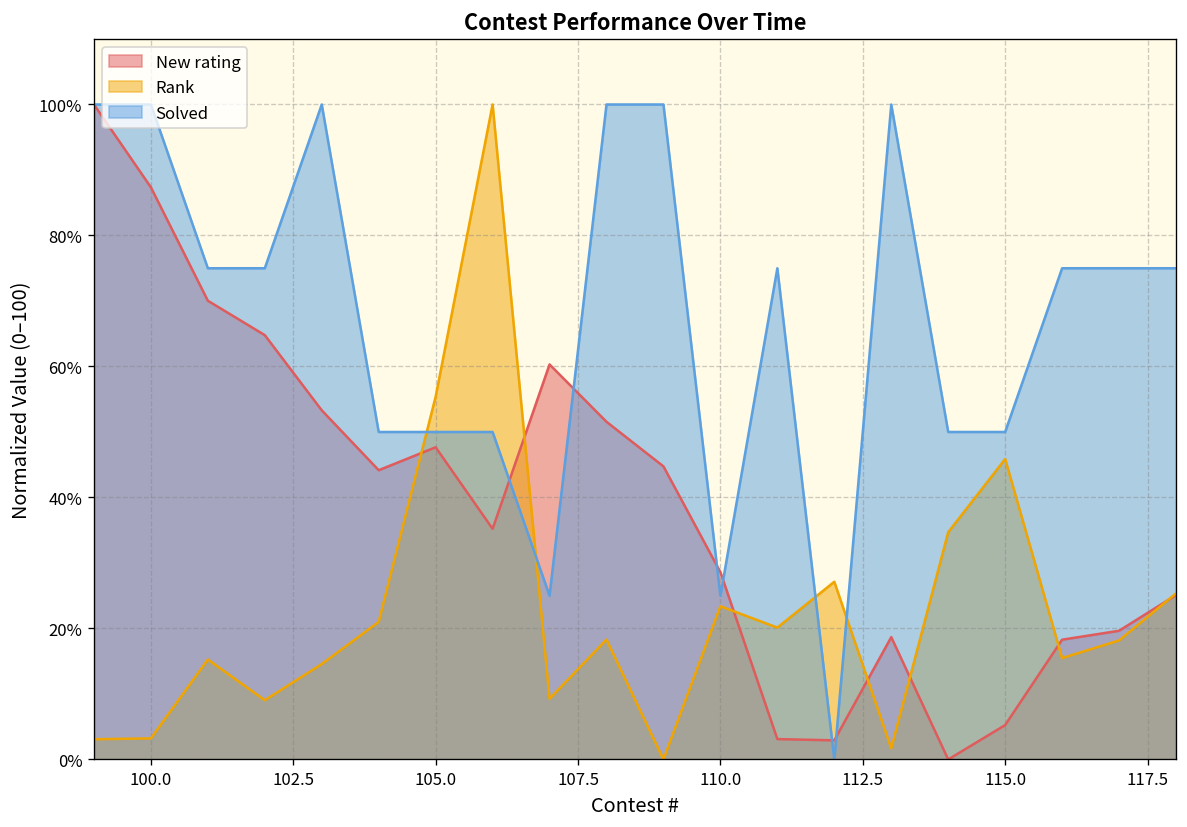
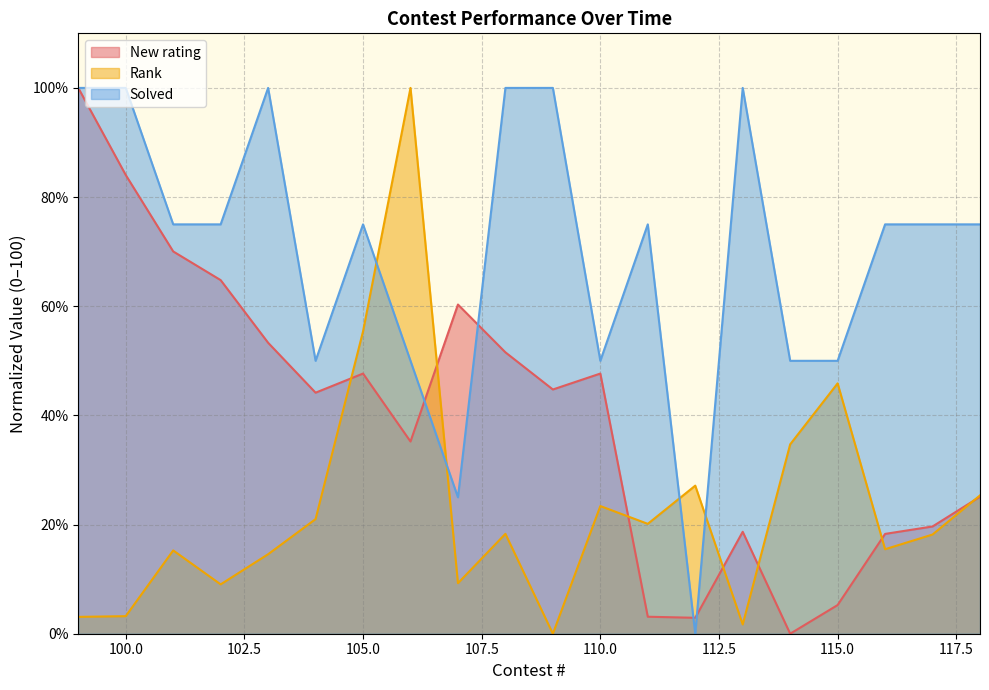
  {
    "New rating": {
-     "100.0": "87%",
+     "100.0": "84%",
      "105.0": "48%",
-     "110.0": "29%",
+     "110.0": "48%",
      "115.0": "5%"
    },
    "Rank": {
      "100.0": "3%",
      "105.0": "55%",
      "110.0": "23%",
      "115.0": "46%"
    },
    "Solved": {
-     "105.0": "50%",
-     "110.0": "25%",
+     "105.0": "75%",
+     "110.0": "50%",
      "115.0": "50%"
    }
  }
